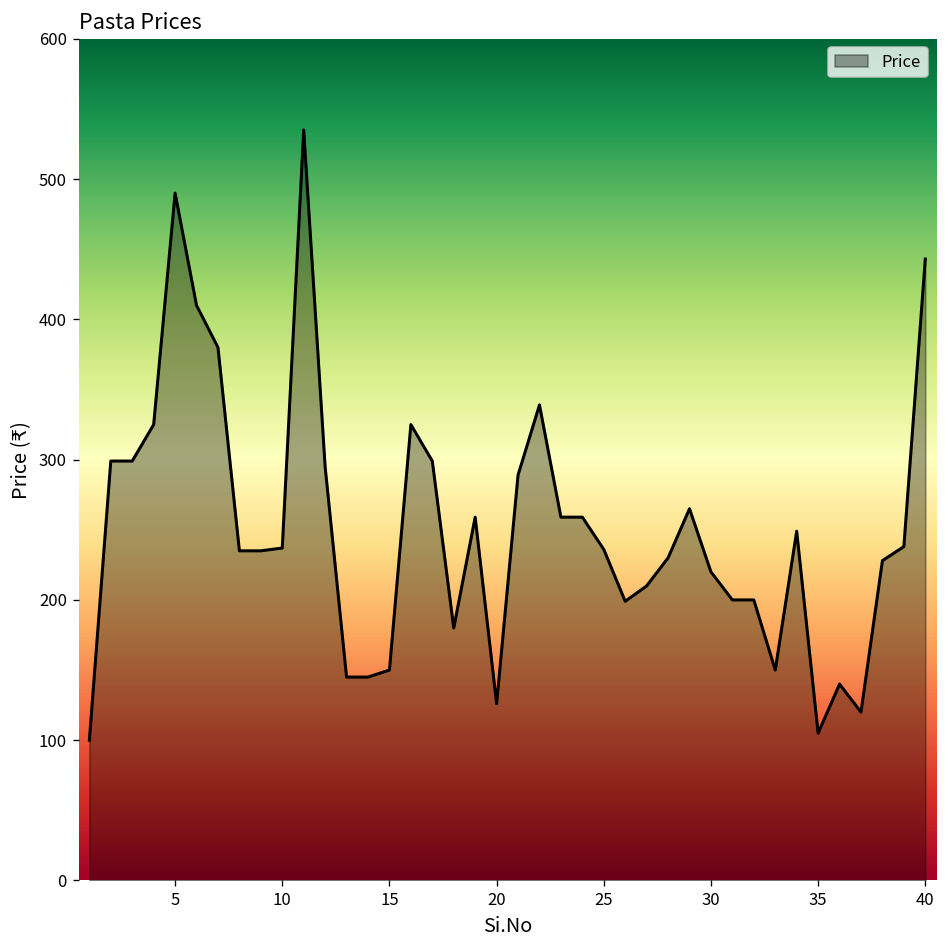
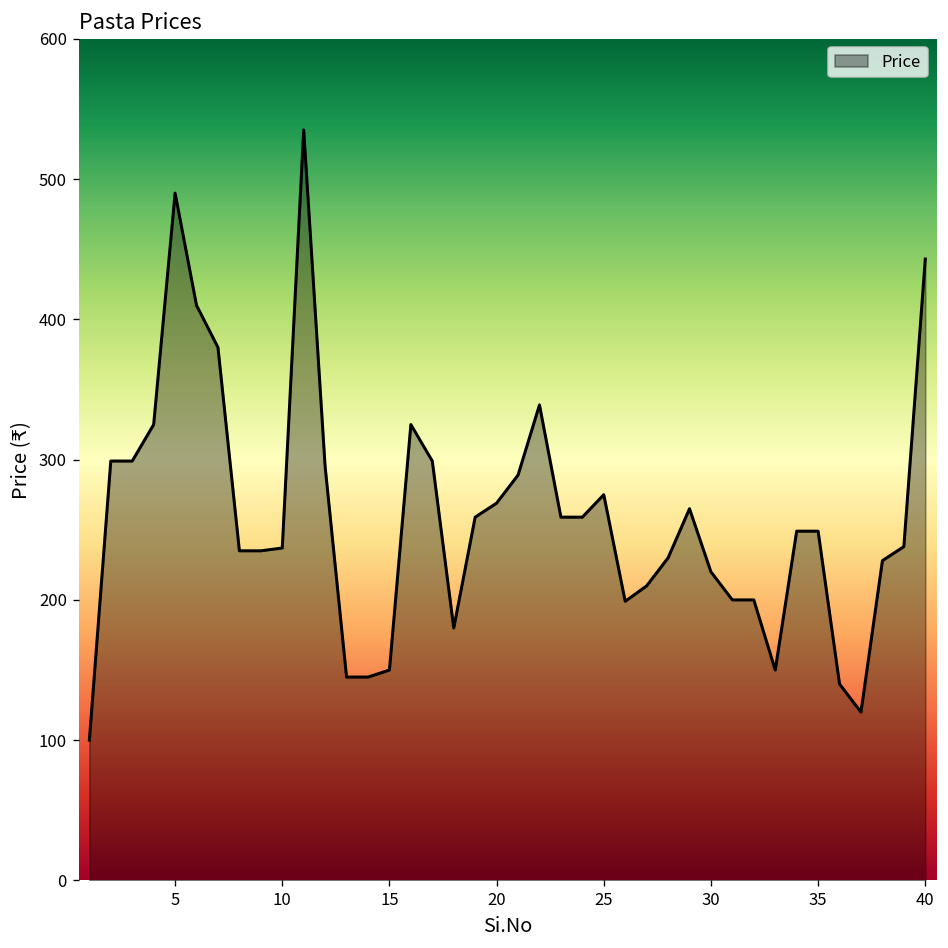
  {
    "5": 490,
    "10": 237,
    "15": 150,
-   "20": 126,
-   "25": 236,
+   "20": 269,
+   "25": 275,
    "30": 220,
-   "35": 105,
+   "35": 249,
    "40": 443
  }
